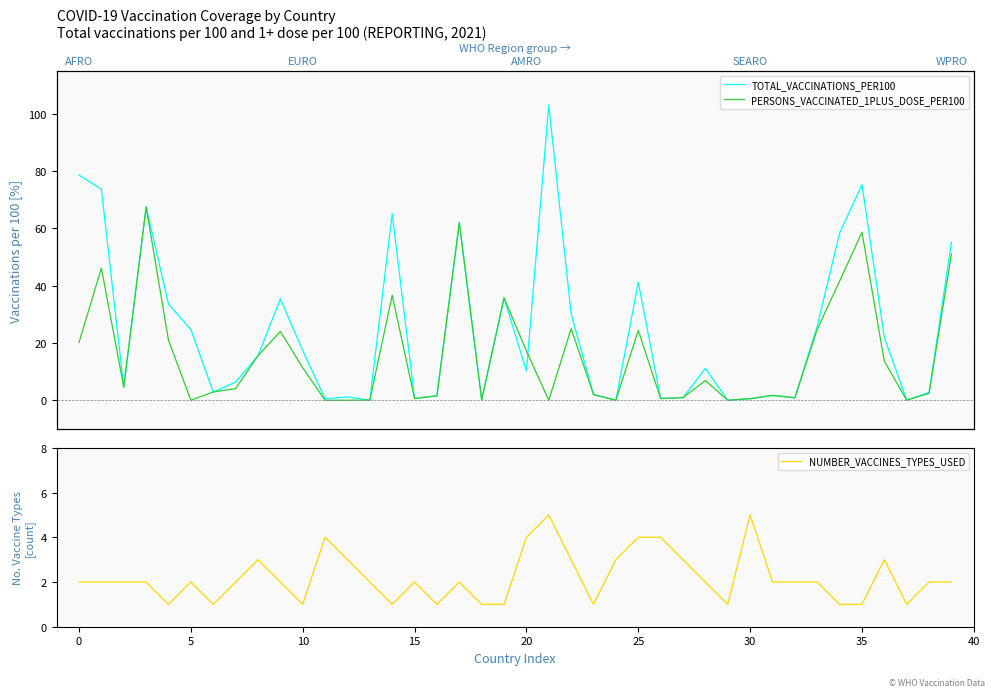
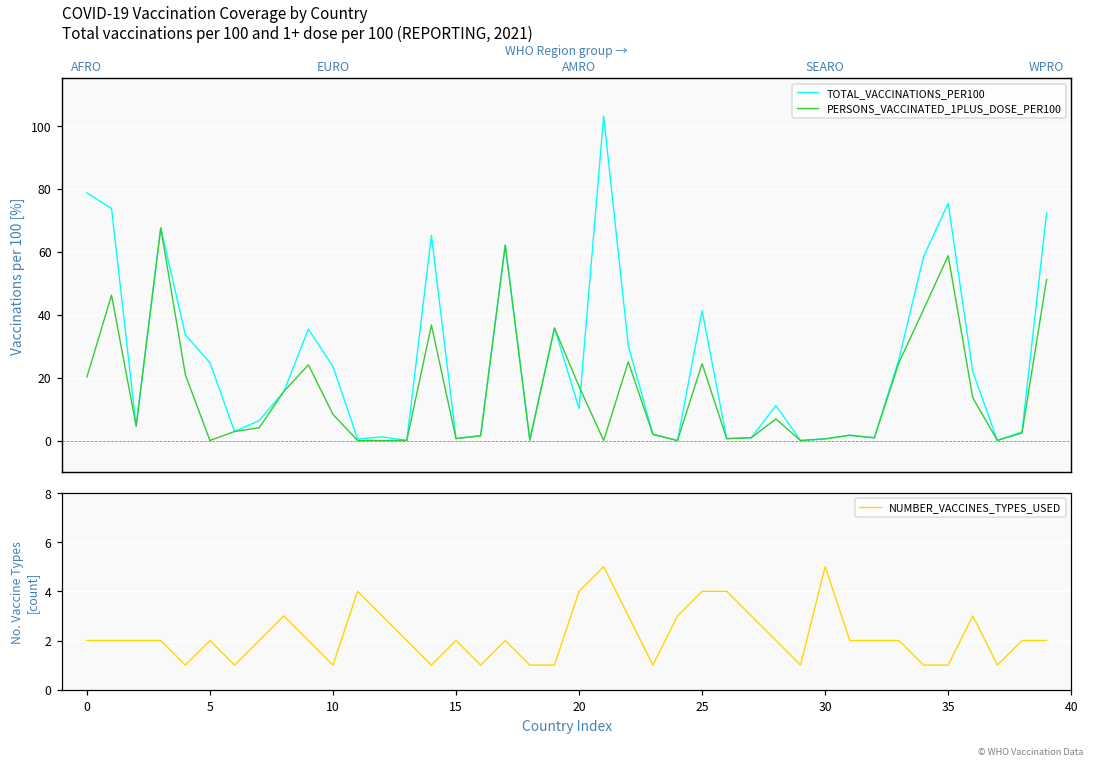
  {
    "COVID-19 Vaccination Coverage by Country Total vaccinations per 100 and 1+ dose per 100 (REPORTING, 2021)": {
      "TOTAL_VACCINATIONS_PER100": {
        "AFRO": 79,
-       "EURO": 17,
+       "EURO": 24,
        "AMRO": 10,
-       "WPRO": 55
+       "WPRO": 72
      },
      "PERSONS_VACCINATED_1PLUS_DOSE_PER100": {
        "AFRO": 20,
-       "EURO": 11,
+       "EURO": 8,
        "AMRO": 17,
        "WPRO": 51
      }
    }
  }
